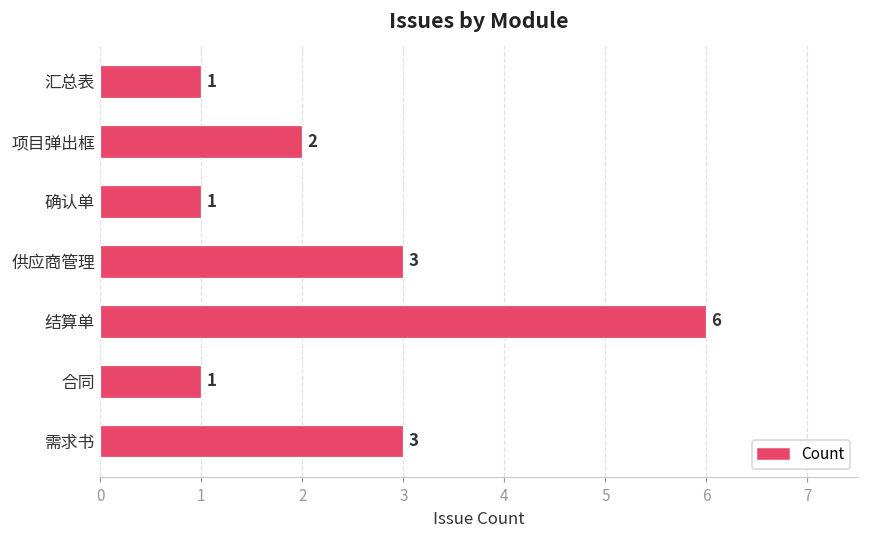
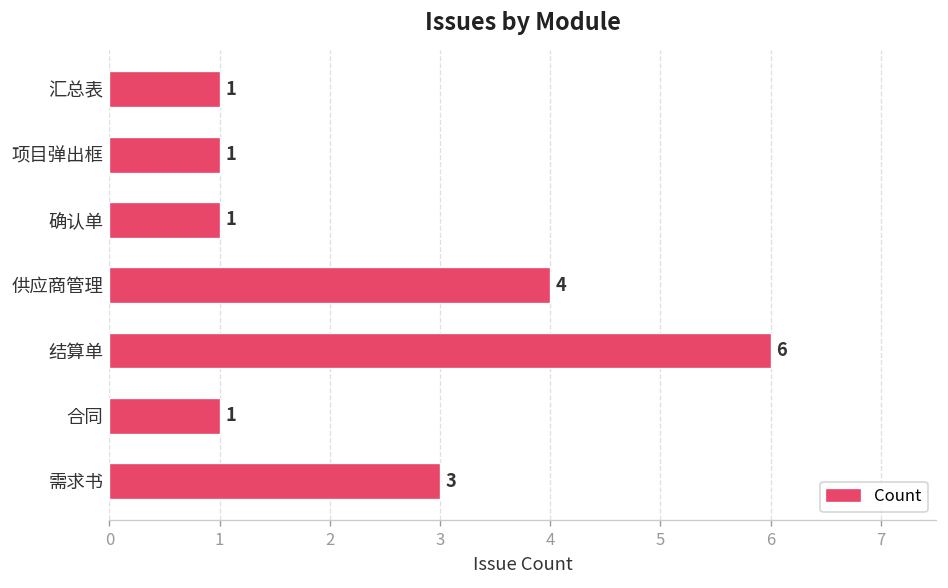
  {
    "汇总表": 1,
-   "项目弹出框": 2,
+   "项目弹出框": 1,
    "确认单": 1,
-   "供应商管理": 3,
+   "供应商管理": 4,
    "结算单": 6,
    "合同": 1,
    "需求书": 3
  }
